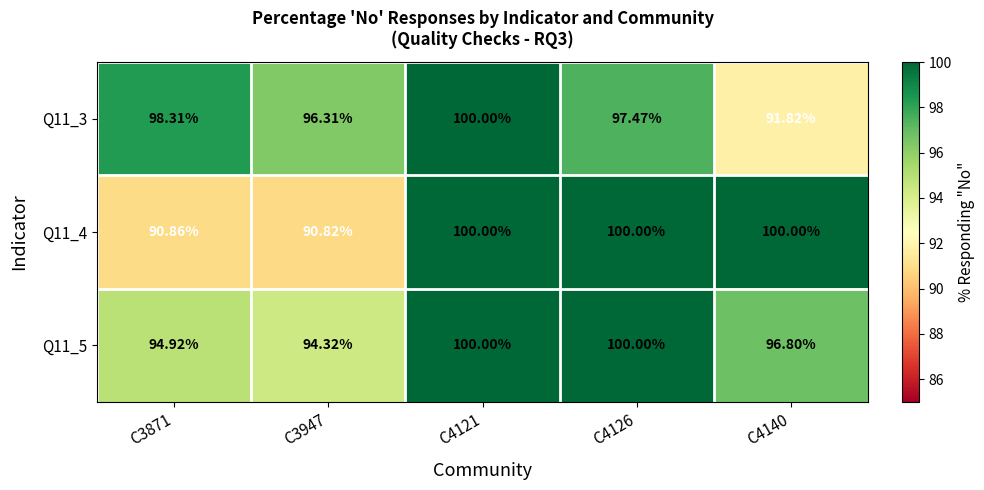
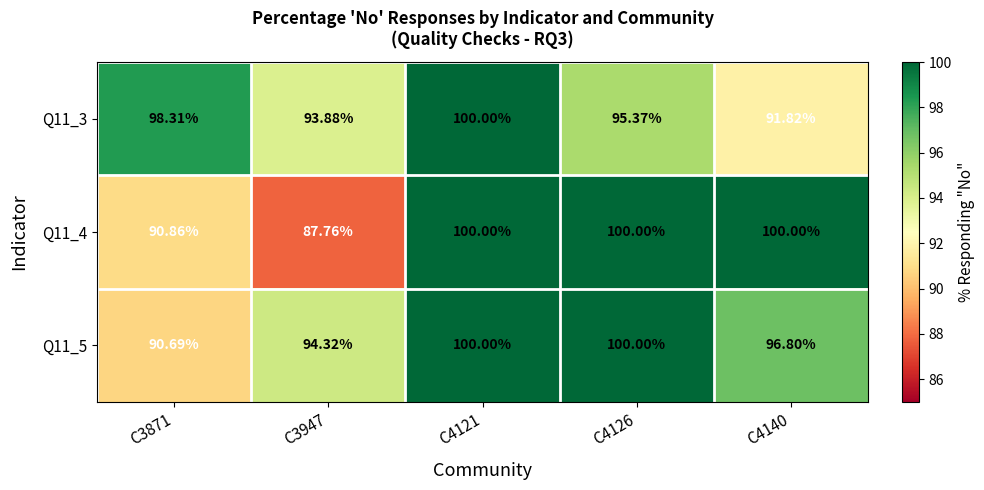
  {
    "Q11_3": {
      "C3871": "98.31%",
-     "C3947": "96.31%",
+     "C3947": "93.88%",
      "C4121": "100.00%",
-     "C4126": "97.47%",
+     "C4126": "95.37%",
      "C4140": "91.82%"
    },
    "Q11_4": {
      "C3871": "90.86%",
-     "C3947": "90.82%",
+     "C3947": "87.76%",
      "C4121": "100.00%",
      "C4126": "100.00%",
      "C4140": "100.00%"
    },
    "Q11_5": {
-     "C3871": "94.92%",
+     "C3871": "90.69%",
      "C3947": "94.32%",
      "C4121": "100.00%",
      "C4126": "100.00%",
      "C4140": "96.80%"
    }
  }
